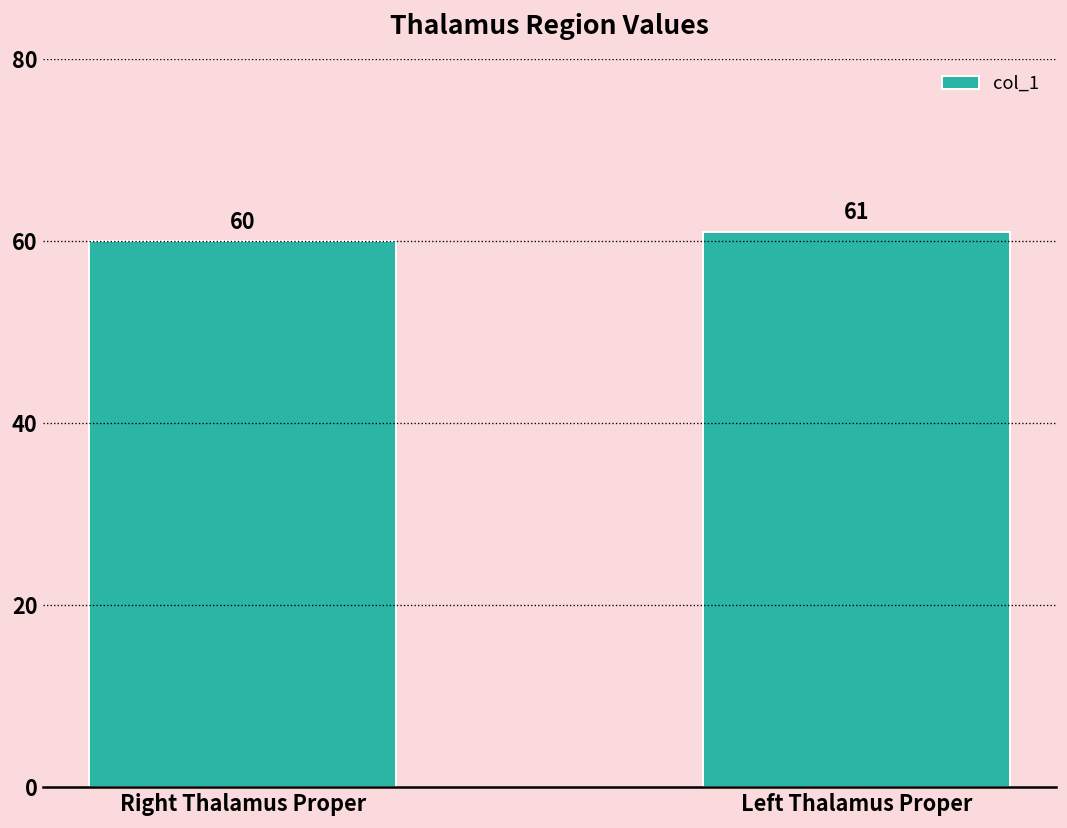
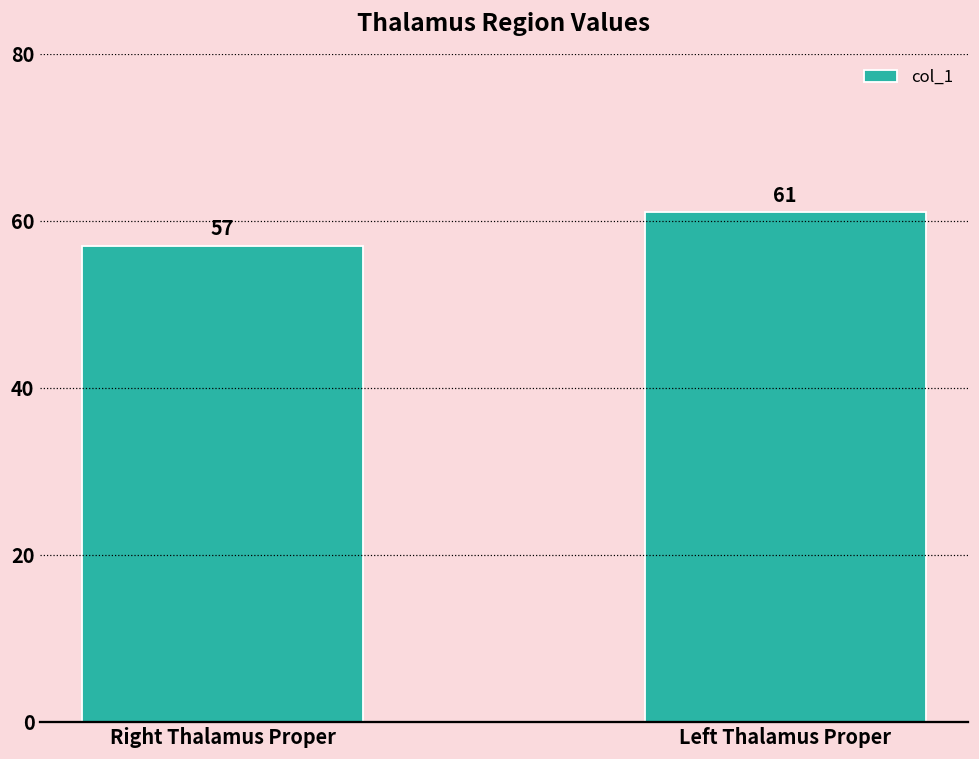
  {
-   "Right Thalamus Proper": 60,
+   "Right Thalamus Proper": 57,
    "Left Thalamus Proper": 61
  }
